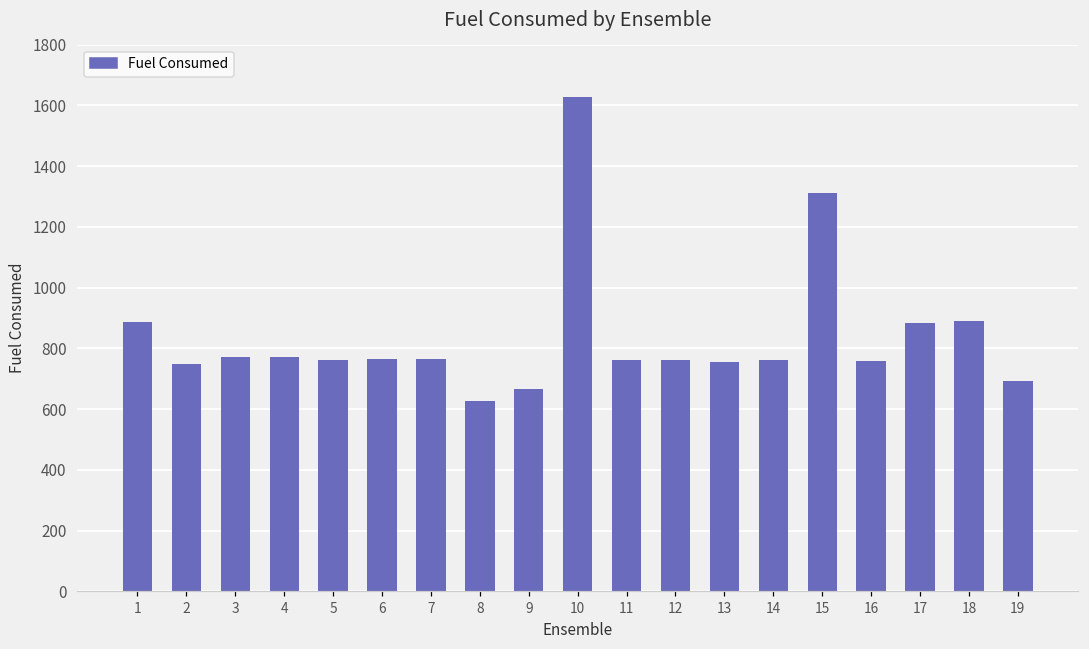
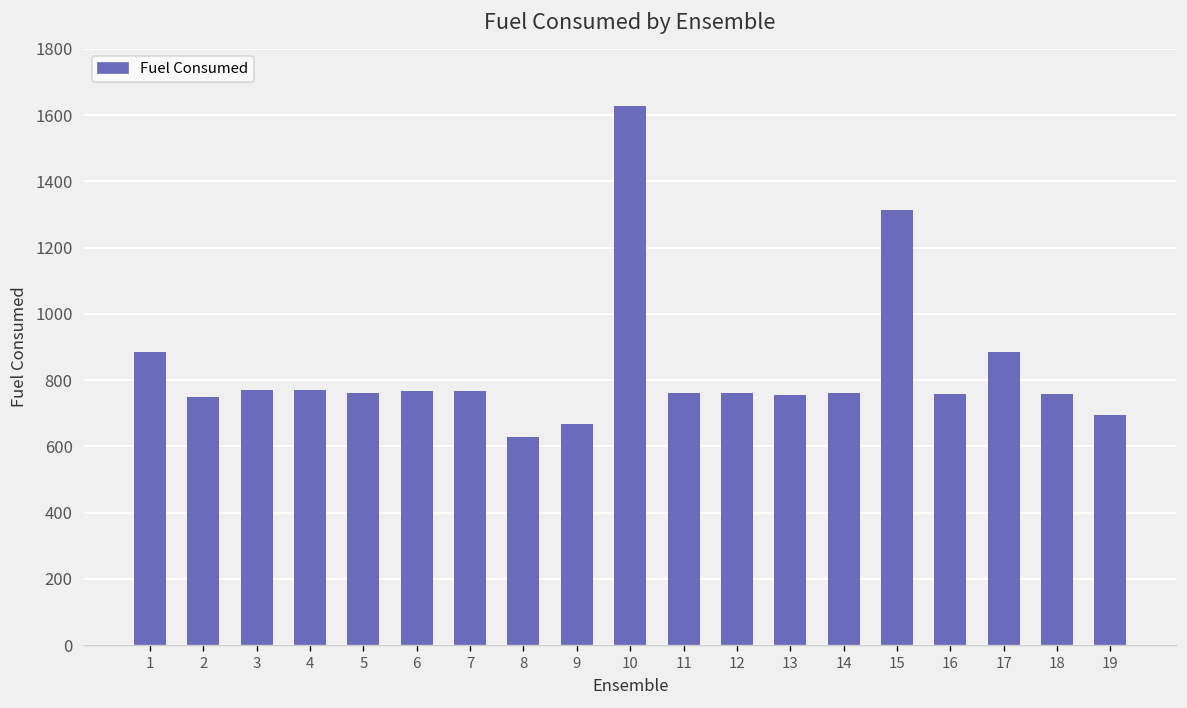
  {
    "1": 890,
    "2": 750,
    "3": 770,
    "4": 770,
    "5": 760,
    "6": 770,
    "7": 770,
    "8": 630,
    "9": 670,
    "10": 1630,
    "11": 760,
    "12": 760,
    "13": 760,
    "14": 760,
    "15": 1310,
    "16": 760,
    "17": 890,
-   "18": 890,
+   "18": 760,
    "19": 690
  }
